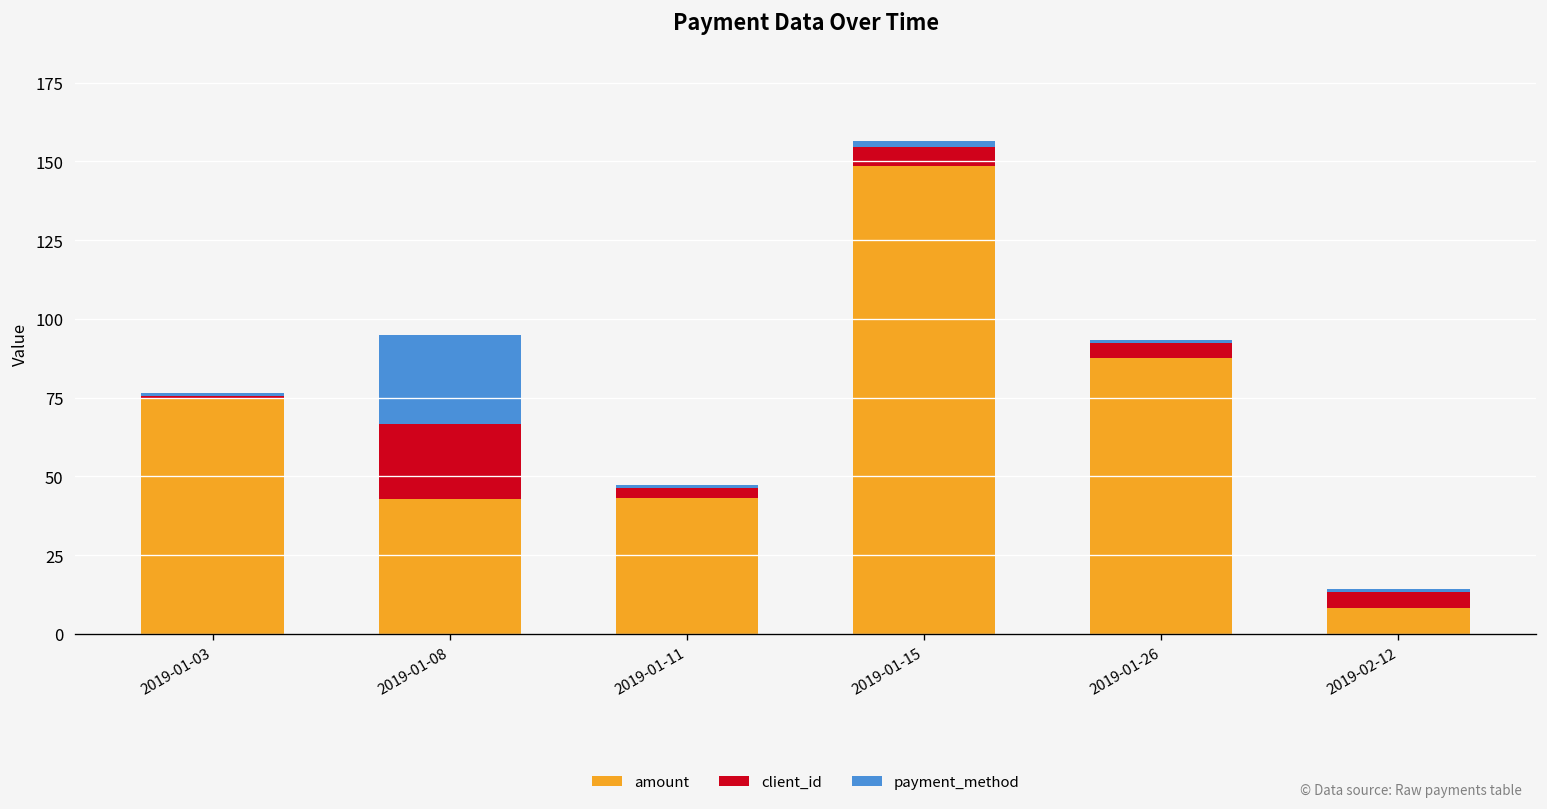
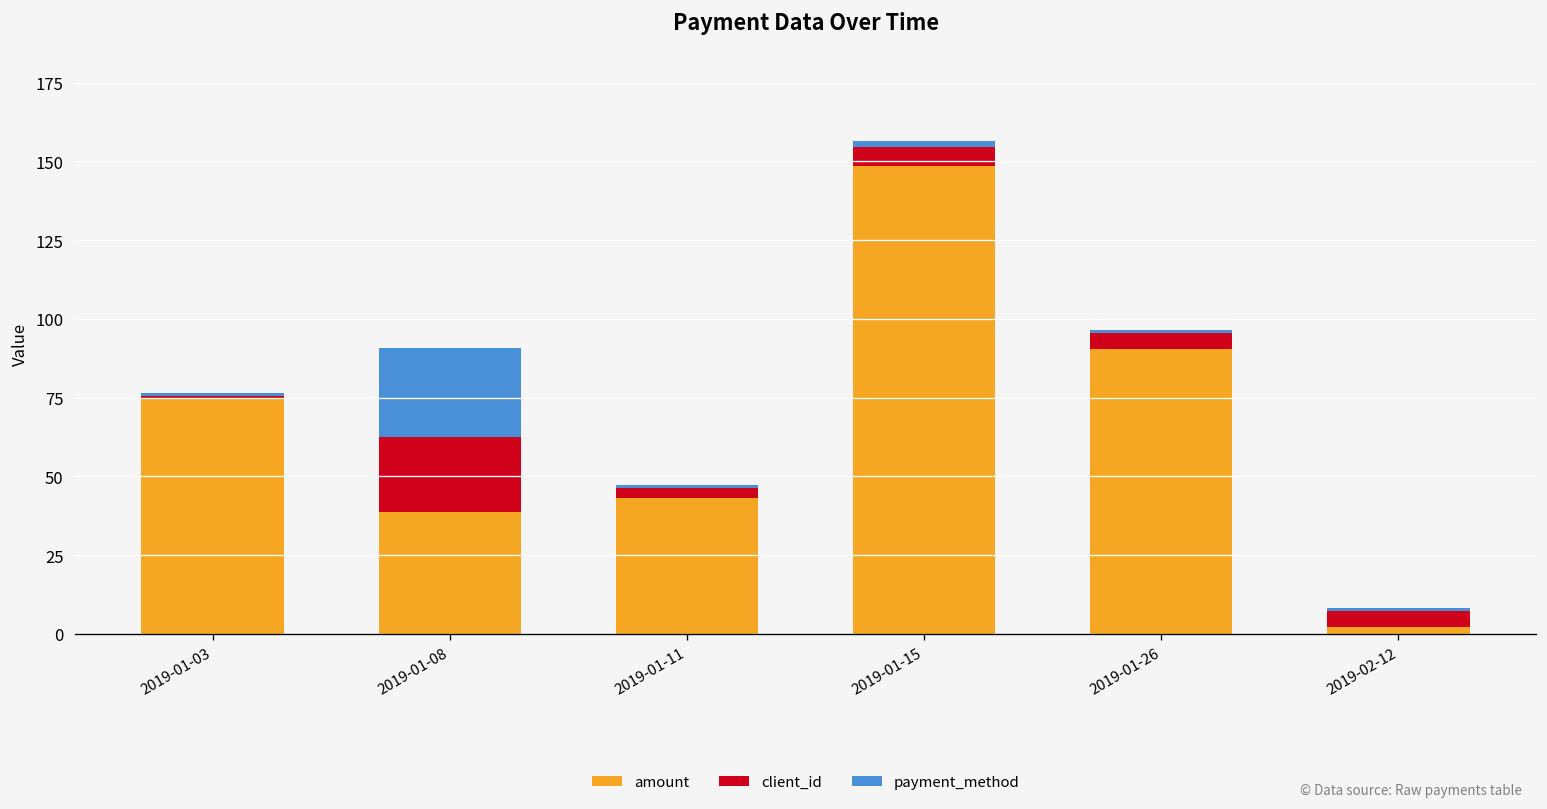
  {
    "amount": {
      "2019-01-03": 75,
-     "2019-01-08": 43,
+     "2019-01-08": 39,
      "2019-01-11": 43,
      "2019-01-15": 148,
-     "2019-01-26": 87,
-     "2019-02-12": 8
+     "2019-01-26": 90,
+     "2019-02-12": 2
    },
    "client_id": {
      "2019-01-03": 1,
      "2019-01-08": 24,
      "2019-01-11": 3,
      "2019-01-15": 6,
      "2019-01-26": 5,
      "2019-02-12": 5
    },
    "payment_method": {
      "2019-01-03": 1,
      "2019-01-08": 28,
      "2019-01-11": 1,
      "2019-01-15": 2,
      "2019-01-26": 1,
      "2019-02-12": 1
    }
  }
